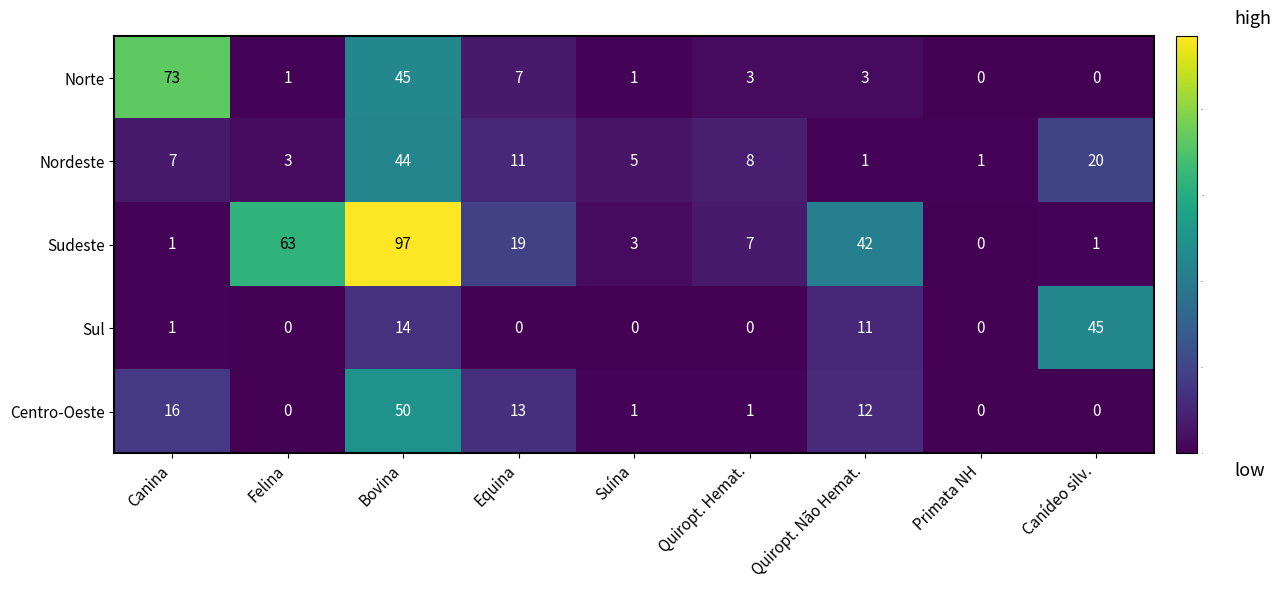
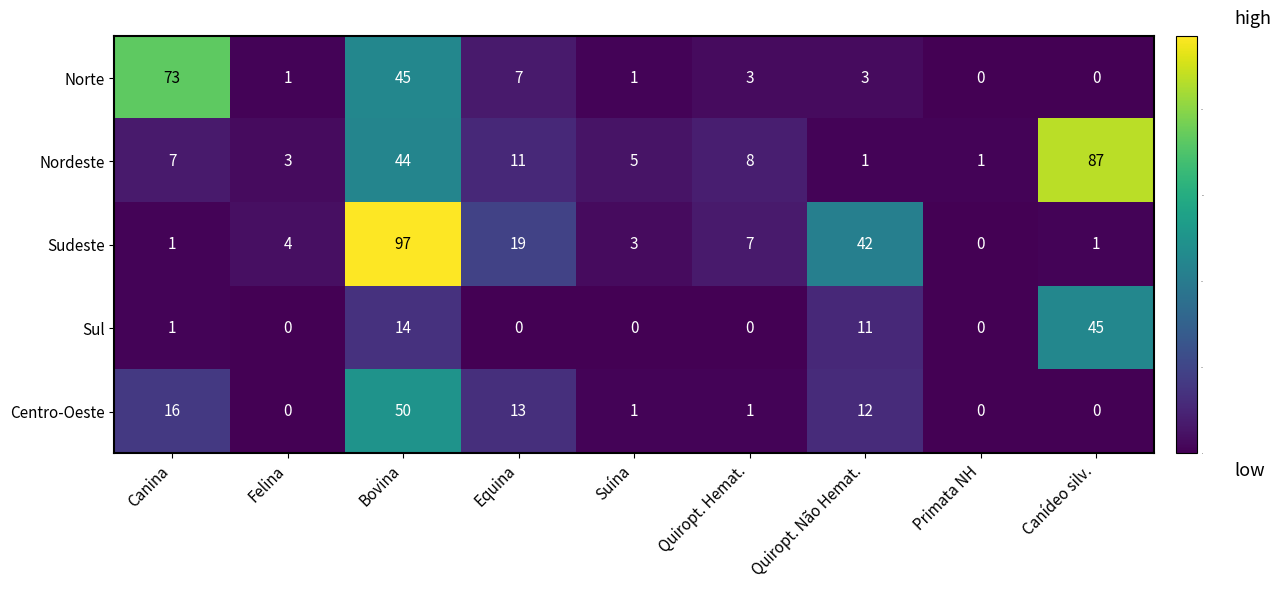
  {
    "Norte": {
      "Canina": 73,
      "Felina": 1,
      "Bovina": 45,
      "Equina": 7,
      "Suína": 1,
      "Quiropt. Hemat.": 3,
      "Quiropt. Não Hemat.": 3,
      "Primata NH": 0,
      "Canídeo silv.": 0
    },
    "Nordeste": {
      "Canina": 7,
      "Felina": 3,
      "Bovina": 44,
      "Equina": 11,
      "Suína": 5,
      "Quiropt. Hemat.": 8,
      "Quiropt. Não Hemat.": 1,
      "Primata NH": 1,
-     "Canídeo silv.": 20
+     "Canídeo silv.": 87
    },
    "Sudeste": {
      "Canina": 1,
-     "Felina": 63,
+     "Felina": 4,
      "Bovina": 97,
      "Equina": 19,
      "Suína": 3,
      "Quiropt. Hemat.": 7,
      "Quiropt. Não Hemat.": 42,
      "Primata NH": 0,
      "Canídeo silv.": 1
    },
    "Sul": {
      "Canina": 1,
      "Felina": 0,
      "Bovina": 14,
      "Equina": 0,
      "Suína": 0,
      "Quiropt. Hemat.": 0,
      "Quiropt. Não Hemat.": 11,
      "Primata NH": 0,
      "Canídeo silv.": 45
    },
    "Centro-Oeste": {
      "Canina": 16,
      "Felina": 0,
      "Bovina": 50,
      "Equina": 13,
      "Suína": 1,
      "Quiropt. Hemat.": 1,
      "Quiropt. Não Hemat.": 12,
      "Primata NH": 0,
      "Canídeo silv.": 0
    }
  }
